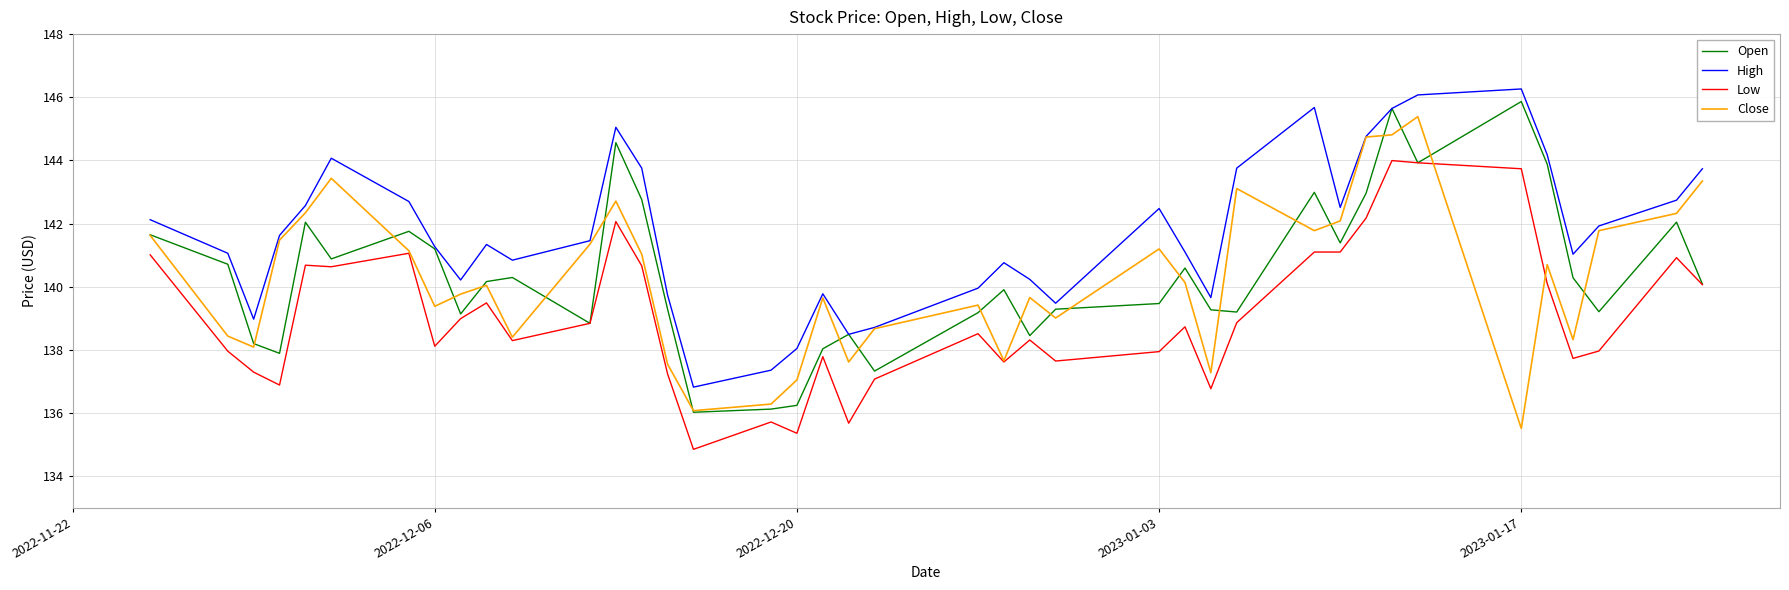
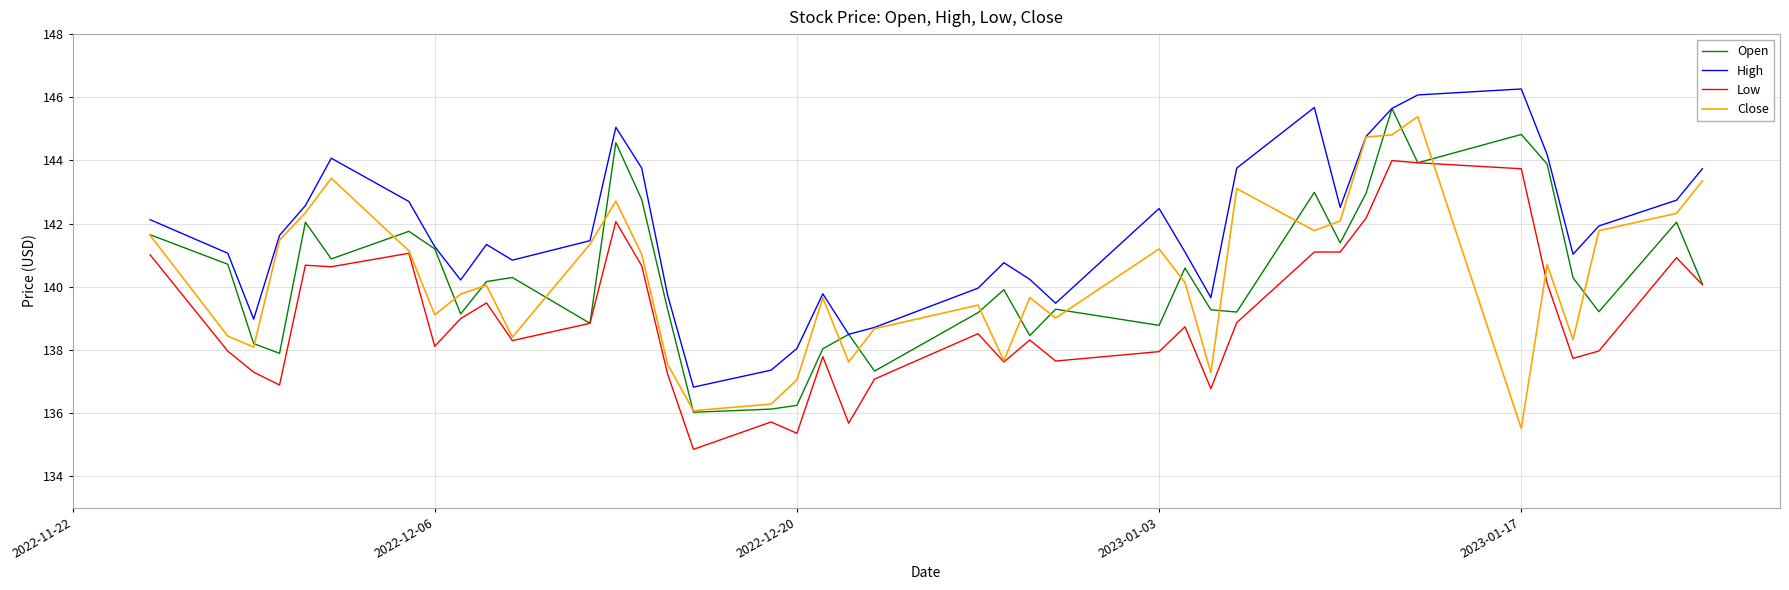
  {
    "Open": {
      "2022-12-20": 136.2,
-     "2023-01-03": 139.5,
-     "2023-01-17": 145.9
+     "2023-01-03": 138.8,
+     "2023-01-17": 144.8
    },
    "High": {
      "2022-12-20": 138.0,
      "2023-01-03": 142.5,
      "2023-01-17": 146.3
    },
    "Low": {
      "2022-12-06": 138.1,
      "2022-12-20": 135.4,
      "2023-01-03": 137.9,
      "2023-01-17": 143.7
    },
    "Close": {
-     "2022-12-06": 139.4,
+     "2022-12-06": 139.1,
      "2022-12-20": 137.1,
      "2023-01-03": 141.2,
      "2023-01-17": 135.5
    }
  }
